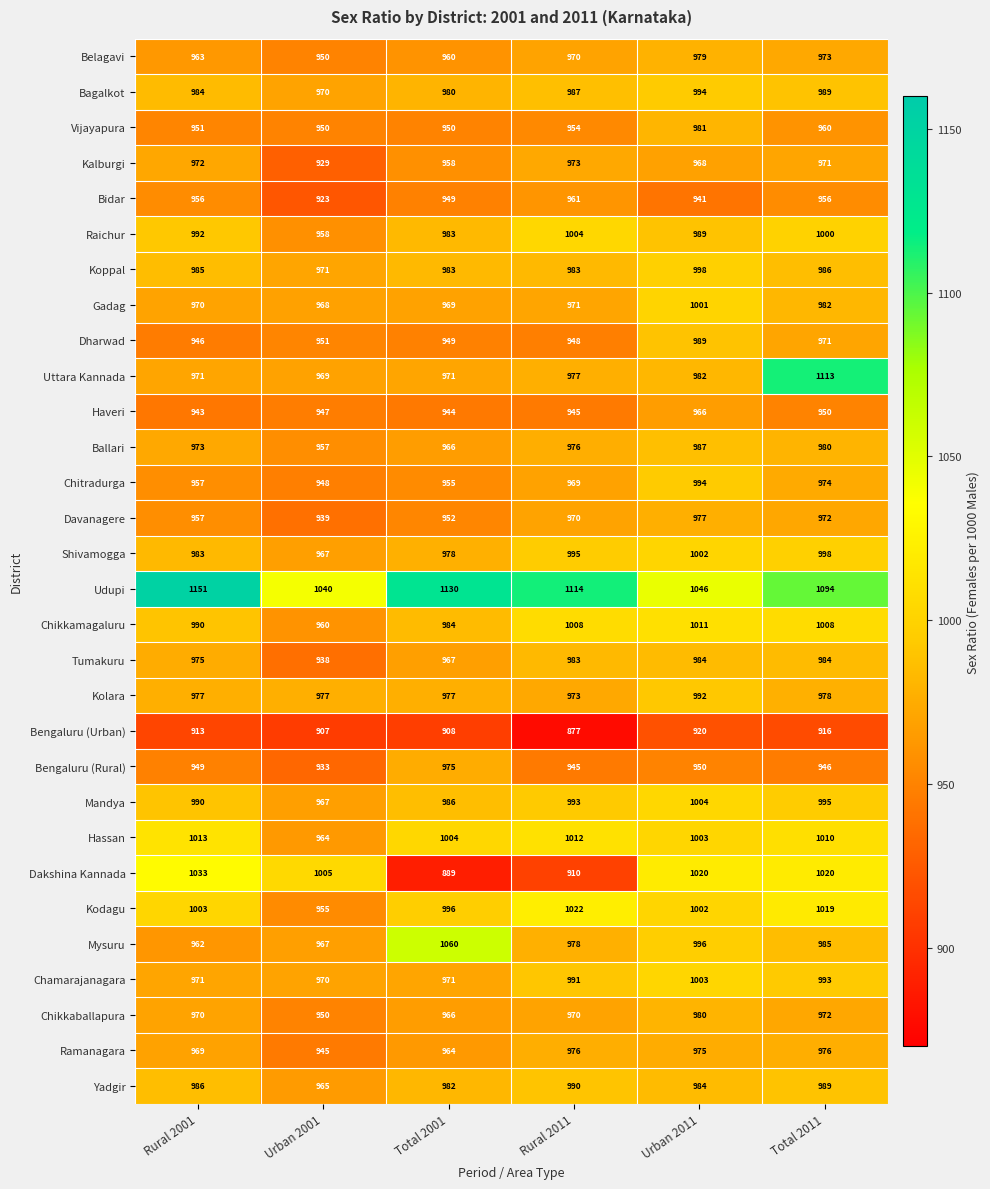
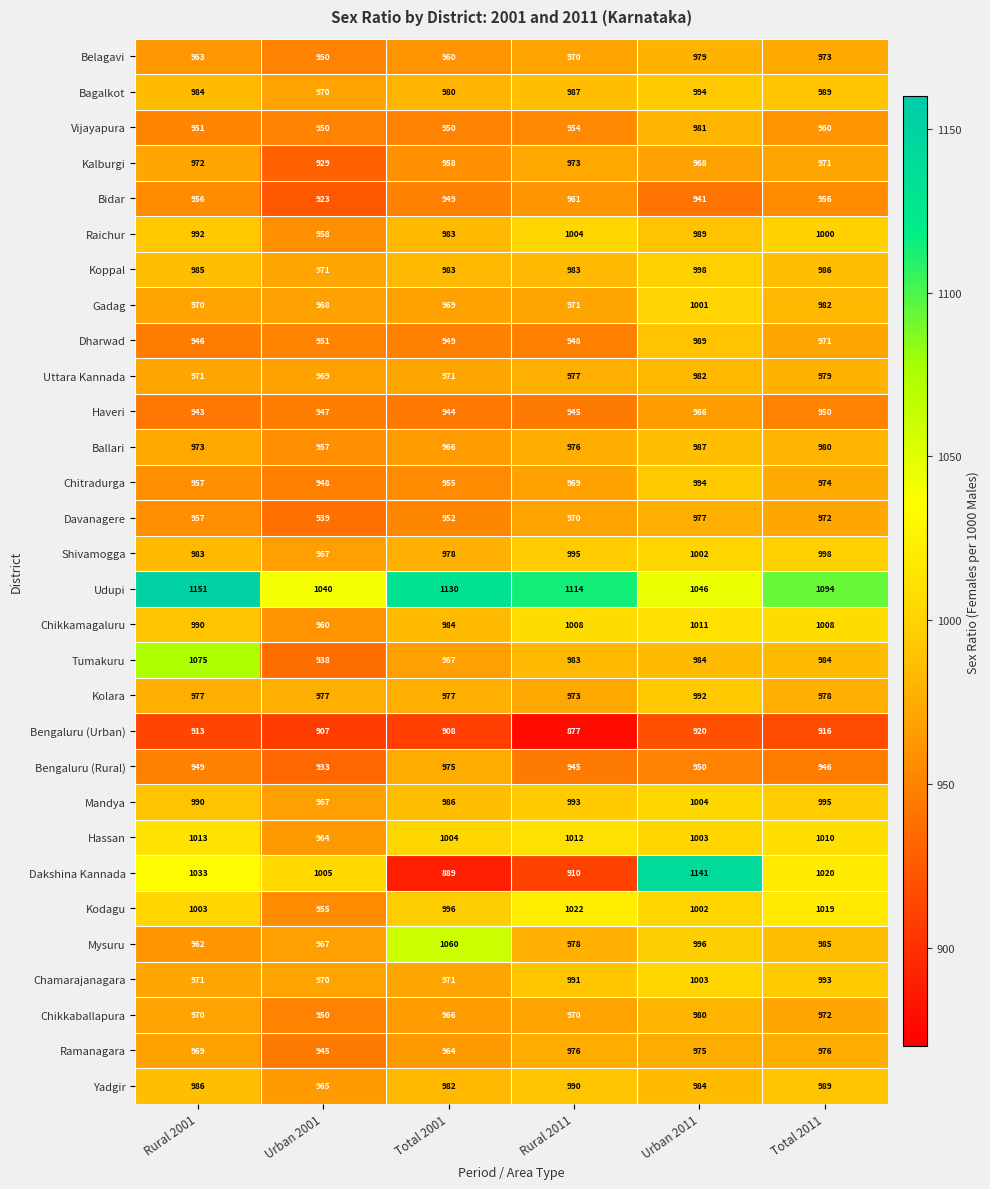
  {
    "Belagavi": {
      "Rural 2001": 963,
      "Urban 2001": 950,
      "Total 2001": 960,
      "Rural 2011": 970,
      "Urban 2011": 979,
      "Total 2011": 973
    },
    "Bagalkot": {
      "Rural 2001": 984,
      "Urban 2001": 970,
      "Total 2001": 980,
      "Rural 2011": 987,
      "Urban 2011": 994,
      "Total 2011": 989
    },
    "Vijayapura": {
      "Rural 2001": 951,
      "Urban 2001": 950,
      "Total 2001": 950,
      "Rural 2011": 954,
      "Urban 2011": 981,
      "Total 2011": 960
    },
    "Kalburgi": {
      "Rural 2001": 972,
      "Urban 2001": 929,
      "Total 2001": 958,
      "Rural 2011": 973,
      "Urban 2011": 968,
      "Total 2011": 971
    },
    "Bidar": {
      "Rural 2001": 956,
      "Urban 2001": 923,
      "Total 2001": 949,
      "Rural 2011": 961,
      "Urban 2011": 941,
      "Total 2011": 956
    },
    "Raichur": {
      "Rural 2001": 992,
      "Urban 2001": 958,
      "Total 2001": 983,
      "Rural 2011": 1004,
      "Urban 2011": 989,
      "Total 2011": 1000
    },
    "Koppal": {
      "Rural 2001": 985,
      "Urban 2001": 971,
      "Total 2001": 983,
      "Rural 2011": 983,
      "Urban 2011": 998,
      "Total 2011": 986
    },
    "Gadag": {
      "Rural 2001": 970,
      "Urban 2001": 968,
      "Total 2001": 969,
      "Rural 2011": 971,
      "Urban 2011": 1001,
      "Total 2011": 982
    },
    "Dharwad": {
      "Rural 2001": 946,
      "Urban 2001": 951,
      "Total 2001": 949,
      "Rural 2011": 948,
      "Urban 2011": 989,
      "Total 2011": 971
    },
    "Uttara Kannada": {
      "Rural 2001": 971,
      "Urban 2001": 969,
      "Total 2001": 971,
      "Rural 2011": 977,
      "Urban 2011": 982,
-     "Total 2011": 1113
+     "Total 2011": 979
    },
    "Haveri": {
      "Rural 2001": 943,
      "Urban 2001": 947,
      "Total 2001": 944,
      "Rural 2011": 945,
      "Urban 2011": 966,
      "Total 2011": 950
    },
    "Ballari": {
      "Rural 2001": 973,
      "Urban 2001": 957,
      "Total 2001": 966,
      "Rural 2011": 976,
      "Urban 2011": 987,
      "Total 2011": 980
    },
    "Chitradurga": {
      "Rural 2001": 957,
      "Urban 2001": 948,
      "Total 2001": 955,
      "Rural 2011": 969,
      "Urban 2011": 994,
      "Total 2011": 974
    },
    "Davanagere": {
      "Rural 2001": 957,
      "Urban 2001": 939,
      "Total 2001": 952,
      "Rural 2011": 970,
      "Urban 2011": 977,
      "Total 2011": 972
    },
    "Shivamogga": {
      "Rural 2001": 983,
      "Urban 2001": 967,
      "Total 2001": 978,
      "Rural 2011": 995,
      "Urban 2011": 1002,
      "Total 2011": 998
    },
    "Udupi": {
      "Rural 2001": 1151,
      "Urban 2001": 1040,
      "Total 2001": 1130,
      "Rural 2011": 1114,
      "Urban 2011": 1046,
      "Total 2011": 1094
    },
    "Chikkamagaluru": {
      "Rural 2001": 990,
      "Urban 2001": 960,
      "Total 2001": 984,
      "Rural 2011": 1008,
      "Urban 2011": 1011,
      "Total 2011": 1008
    },
    "Tumakuru": {
-     "Rural 2001": 975,
+     "Rural 2001": 1075,
      "Urban 2001": 938,
      "Total 2001": 967,
      "Rural 2011": 983,
      "Urban 2011": 984,
      "Total 2011": 984
    },
    "Kolara": {
      "Rural 2001": 977,
      "Urban 2001": 977,
      "Total 2001": 977,
      "Rural 2011": 973,
      "Urban 2011": 992,
      "Total 2011": 978
    },
    "Bengaluru (Urban)": {
      "Rural 2001": 913,
      "Urban 2001": 907,
      "Total 2001": 908,
      "Rural 2011": 877,
      "Urban 2011": 920,
      "Total 2011": 916
    },
    "Bengaluru (Rural)": {
      "Rural 2001": 949,
      "Urban 2001": 933,
      "Total 2001": 975,
      "Rural 2011": 945,
      "Urban 2011": 950,
      "Total 2011": 946
    },
    "Mandya": {
      "Rural 2001": 990,
      "Urban 2001": 967,
      "Total 2001": 986,
      "Rural 2011": 993,
      "Urban 2011": 1004,
      "Total 2011": 995
    },
    "Hassan": {
      "Rural 2001": 1013,
      "Urban 2001": 964,
      "Total 2001": 1004,
      "Rural 2011": 1012,
      "Urban 2011": 1003,
      "Total 2011": 1010
    },
    "Dakshina Kannada": {
      "Rural 2001": 1033,
      "Urban 2001": 1005,
      "Total 2001": 889,
      "Rural 2011": 910,
-     "Urban 2011": 1020,
+     "Urban 2011": 1141,
      "Total 2011": 1020
    },
    "Kodagu": {
      "Rural 2001": 1003,
      "Urban 2001": 955,
      "Total 2001": 996,
      "Rural 2011": 1022,
      "Urban 2011": 1002,
      "Total 2011": 1019
    },
    "Mysuru": {
      "Rural 2001": 962,
      "Urban 2001": 967,
      "Total 2001": 1060,
      "Rural 2011": 978,
      "Urban 2011": 996,
      "Total 2011": 985
    },
    "Chamarajanagara": {
      "Rural 2001": 971,
      "Urban 2001": 970,
      "Total 2001": 971,
      "Rural 2011": 991,
      "Urban 2011": 1003,
      "Total 2011": 993
    },
    "Chikkaballapura": {
      "Rural 2001": 970,
      "Urban 2001": 950,
      "Total 2001": 966,
      "Rural 2011": 970,
      "Urban 2011": 980,
      "Total 2011": 972
    },
    "Ramanagara": {
      "Rural 2001": 969,
      "Urban 2001": 945,
      "Total 2001": 964,
      "Rural 2011": 976,
      "Urban 2011": 975,
      "Total 2011": 976
    },
    "Yadgir": {
      "Rural 2001": 986,
      "Urban 2001": 965,
      "Total 2001": 982,
      "Rural 2011": 990,
      "Urban 2011": 984,
      "Total 2011": 989
    }
  }
